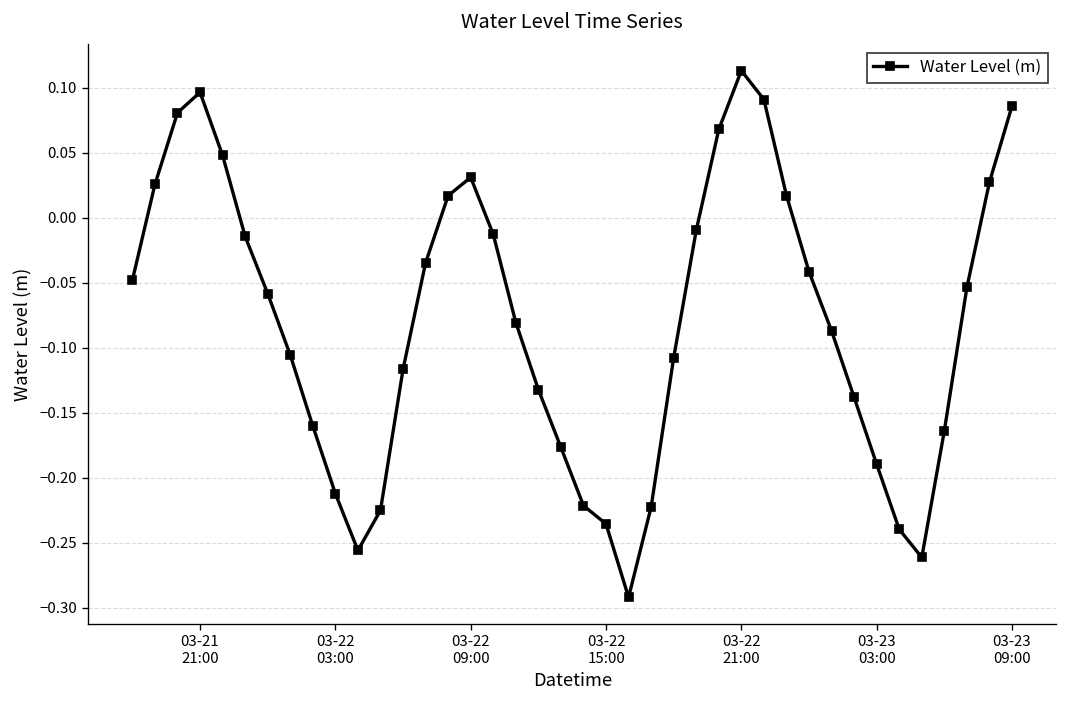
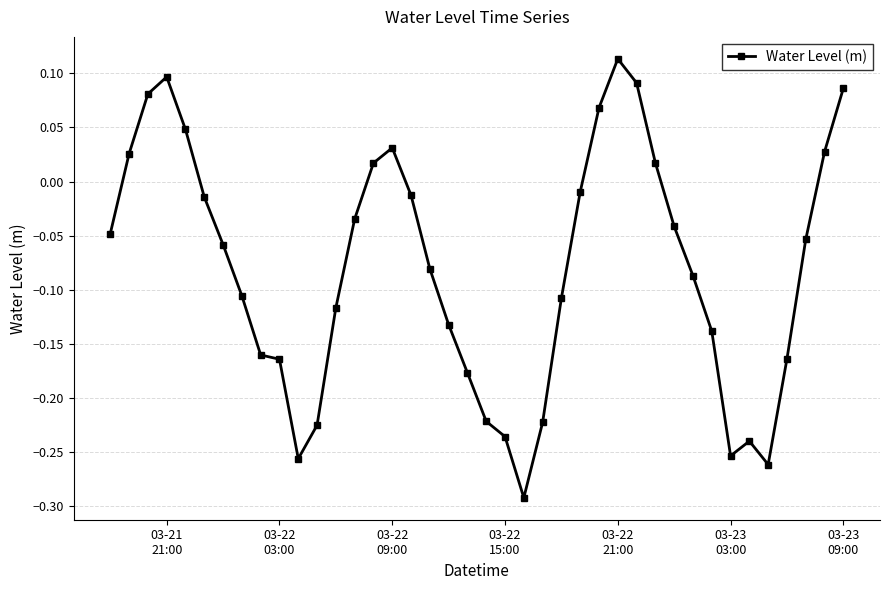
  {
    "03-21 21:00": 0.097,
-   "03-22 03:00": -0.212,
+   "03-22 03:00": -0.164,
    "03-22 09:00": 0.031,
    "03-22 15:00": -0.236,
    "03-22 21:00": 0.113,
-   "03-23 03:00": -0.190,
+   "03-23 03:00": -0.253,
    "03-23 09:00": 0.086
  }
